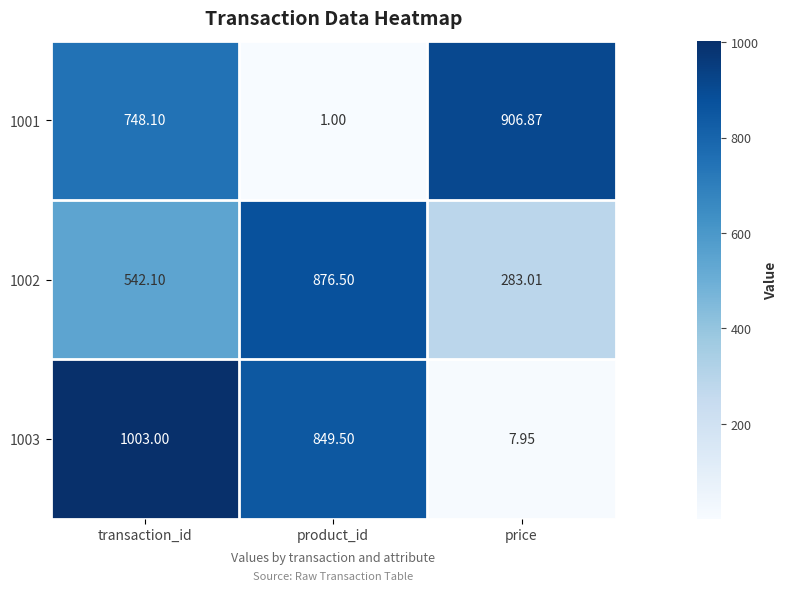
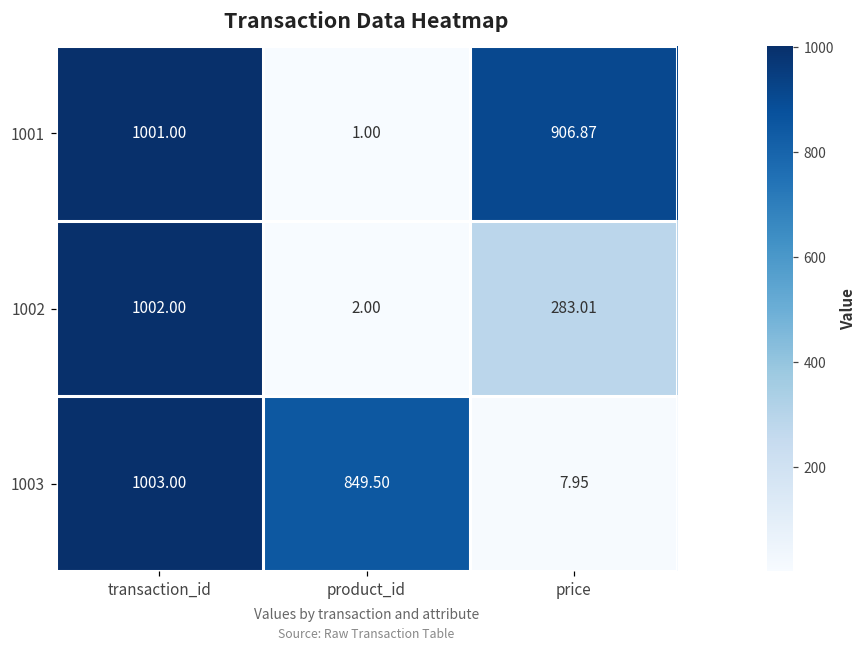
  {
    "1001": {
-     "transaction_id": 748.10,
+     "transaction_id": 1001.00,
      "product_id": 1.00,
      "price": 906.87
    },
    "1002": {
-     "transaction_id": 542.10,
-     "product_id": 876.50,
+     "transaction_id": 1002.00,
+     "product_id": 2.00,
      "price": 283.01
    },
    "1003": {
      "transaction_id": 1003.00,
      "product_id": 849.50,
      "price": 7.95
    }
  }
